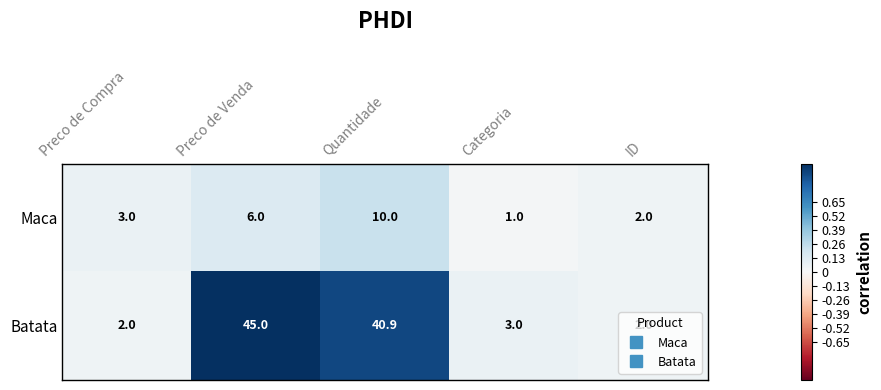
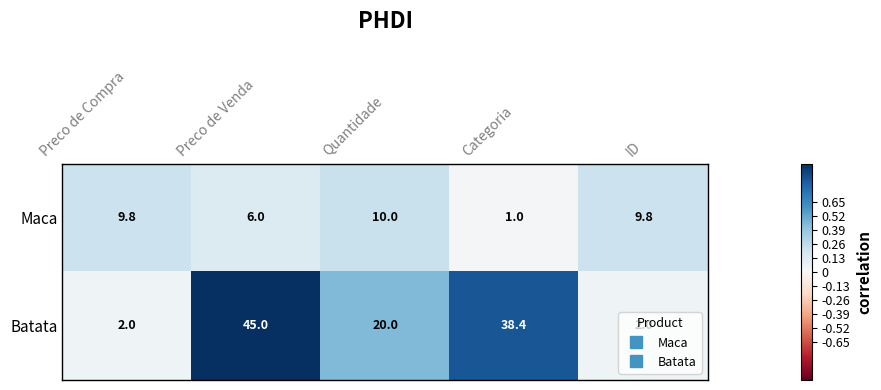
  {
    "Maca": {
-     "Preco de Compra": 3.0,
+     "Preco de Compra": 9.8,
      "Preco de Venda": 6.0,
      "Quantidade": 10.0,
      "Categoria": 1.0,
-     "ID": 2.0
+     "ID": 9.8
    },
    "Batata": {
      "Preco de Compra": 2.0,
      "Preco de Venda": 45.0,
-     "Quantidade": 40.9,
-     "Categoria": 3.0
+     "Quantidade": 20.0,
+     "Categoria": 38.4
    }
  }
